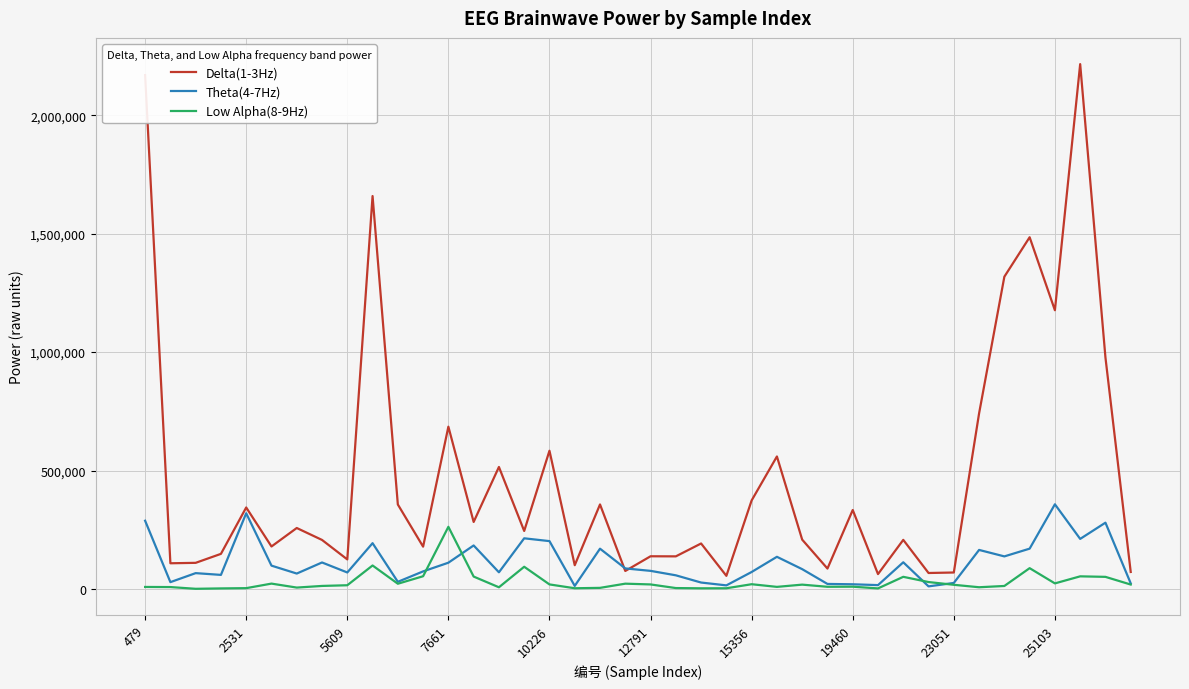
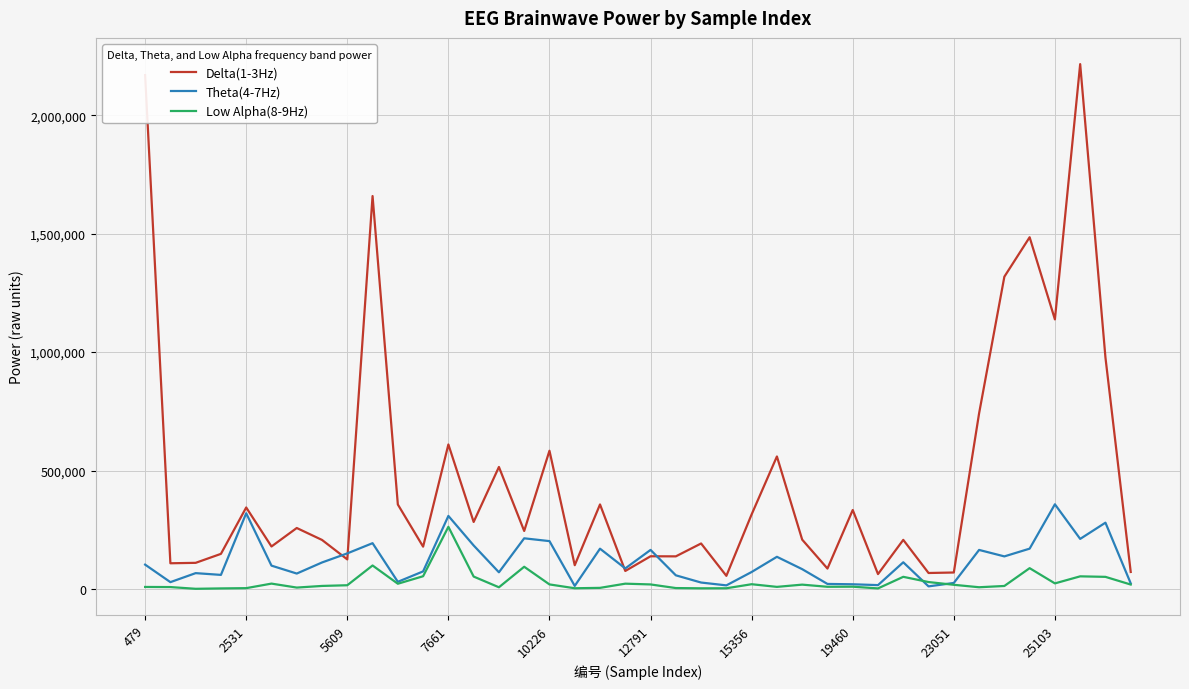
  {
    "Delta(1-3Hz)": {
      "2531": "340,000",
      "5609": "120,000",
-     "7661": "690,000",
+     "7661": "610,000",
      "10226": "580,000",
      "12791": "140,000",
-     "15356": "370,000",
+     "15356": "310,000",
      "19460": "330,000",
      "23051": "70,000",
-     "25103": "1,180,000"
+     "25103": "1,140,000"
    },
    "Theta(4-7Hz)": {
-     "479": "290,000",
+     "479": "100,000",
      "2531": "320,000",
-     "5609": "70,000",
-     "7661": "110,000",
+     "5609": "150,000",
+     "7661": "310,000",
      "10226": "200,000",
-     "12791": "80,000",
+     "12791": "160,000",
      "15356": "70,000",
      "25103": "360,000"
    },
    "Low Alpha(8-9Hz)": {
      "479": "10,000",
      "2531": "0",
      "5609": "20,000",
      "7661": "260,000",
      "10226": "20,000",
      "12791": "20,000",
      "15356": "20,000",
      "25103": "20,000"
    }
  }
